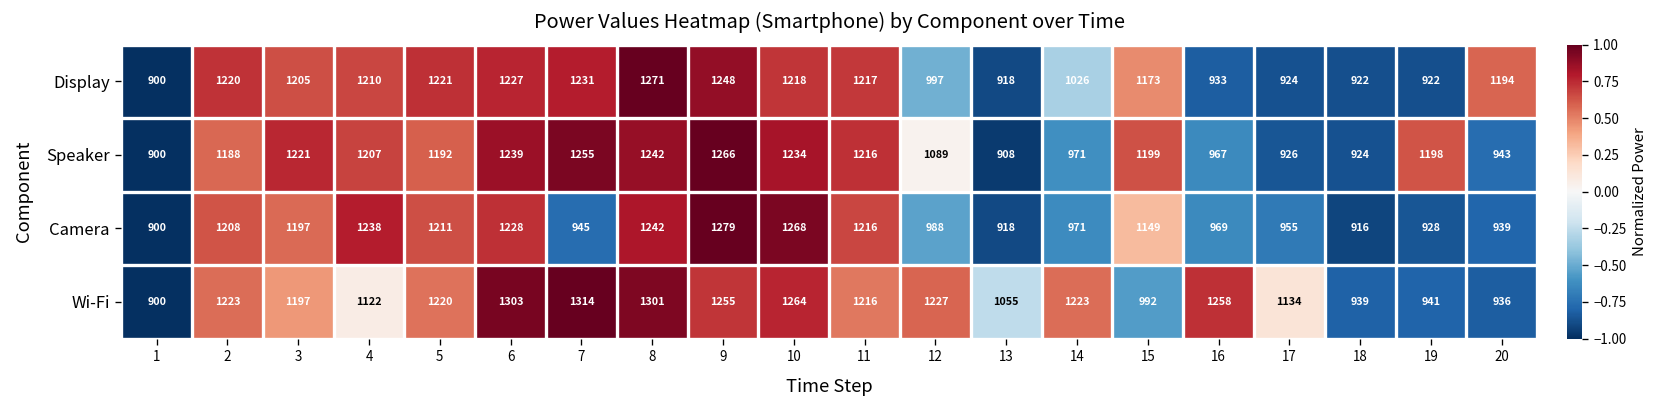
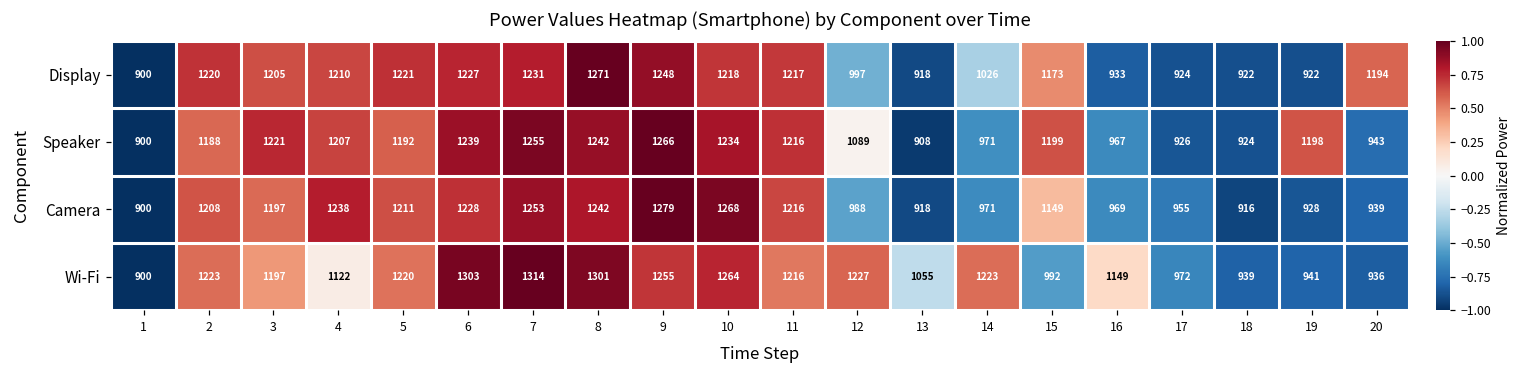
  {
    "Display": {
      "1": 900,
      "2": 1220,
      "3": 1205,
      "4": 1210,
      "5": 1221,
      "6": 1227,
      "7": 1231,
      "8": 1271,
      "9": 1248,
      "10": 1218,
      "11": 1217,
      "12": 997,
      "13": 918,
      "14": 1026,
      "15": 1173,
      "16": 933,
      "17": 924,
      "18": 922,
      "19": 922,
      "20": 1194
    },
    "Speaker": {
      "1": 900,
      "2": 1188,
      "3": 1221,
      "4": 1207,
      "5": 1192,
      "6": 1239,
      "7": 1255,
      "8": 1242,
      "9": 1266,
      "10": 1234,
      "11": 1216,
      "12": 1089,
      "13": 908,
      "14": 971,
      "15": 1199,
      "16": 967,
      "17": 926,
      "18": 924,
      "19": 1198,
      "20": 943
    },
    "Camera": {
      "1": 900,
      "2": 1208,
      "3": 1197,
      "4": 1238,
      "5": 1211,
      "6": 1228,
-     "7": 945,
+     "7": 1253,
      "8": 1242,
      "9": 1279,
      "10": 1268,
      "11": 1216,
      "12": 988,
      "13": 918,
      "14": 971,
      "15": 1149,
      "16": 969,
      "17": 955,
      "18": 916,
      "19": 928,
      "20": 939
    },
    "Wi-Fi": {
      "1": 900,
      "2": 1223,
      "3": 1197,
      "4": 1122,
      "5": 1220,
      "6": 1303,
      "7": 1314,
      "8": 1301,
      "9": 1255,
      "10": 1264,
      "11": 1216,
      "12": 1227,
      "13": 1055,
      "14": 1223,
      "15": 992,
-     "16": 1258,
-     "17": 1134,
+     "16": 1149,
+     "17": 972,
      "18": 939,
      "19": 941,
      "20": 936
    }
  }
